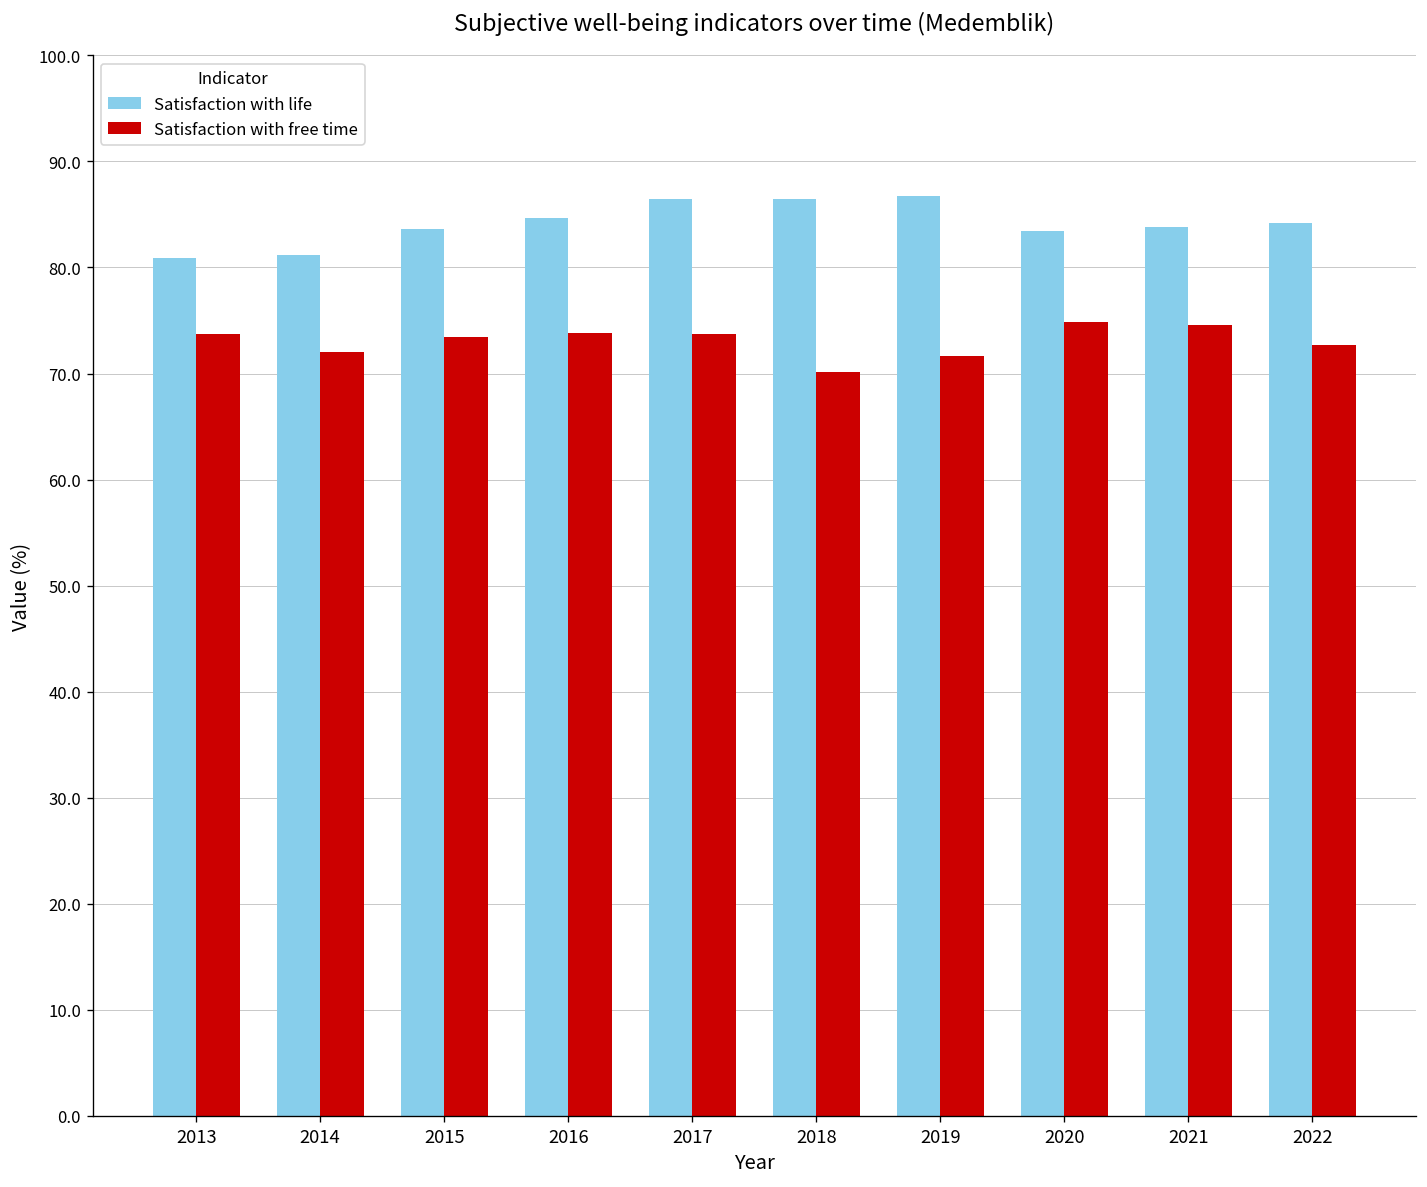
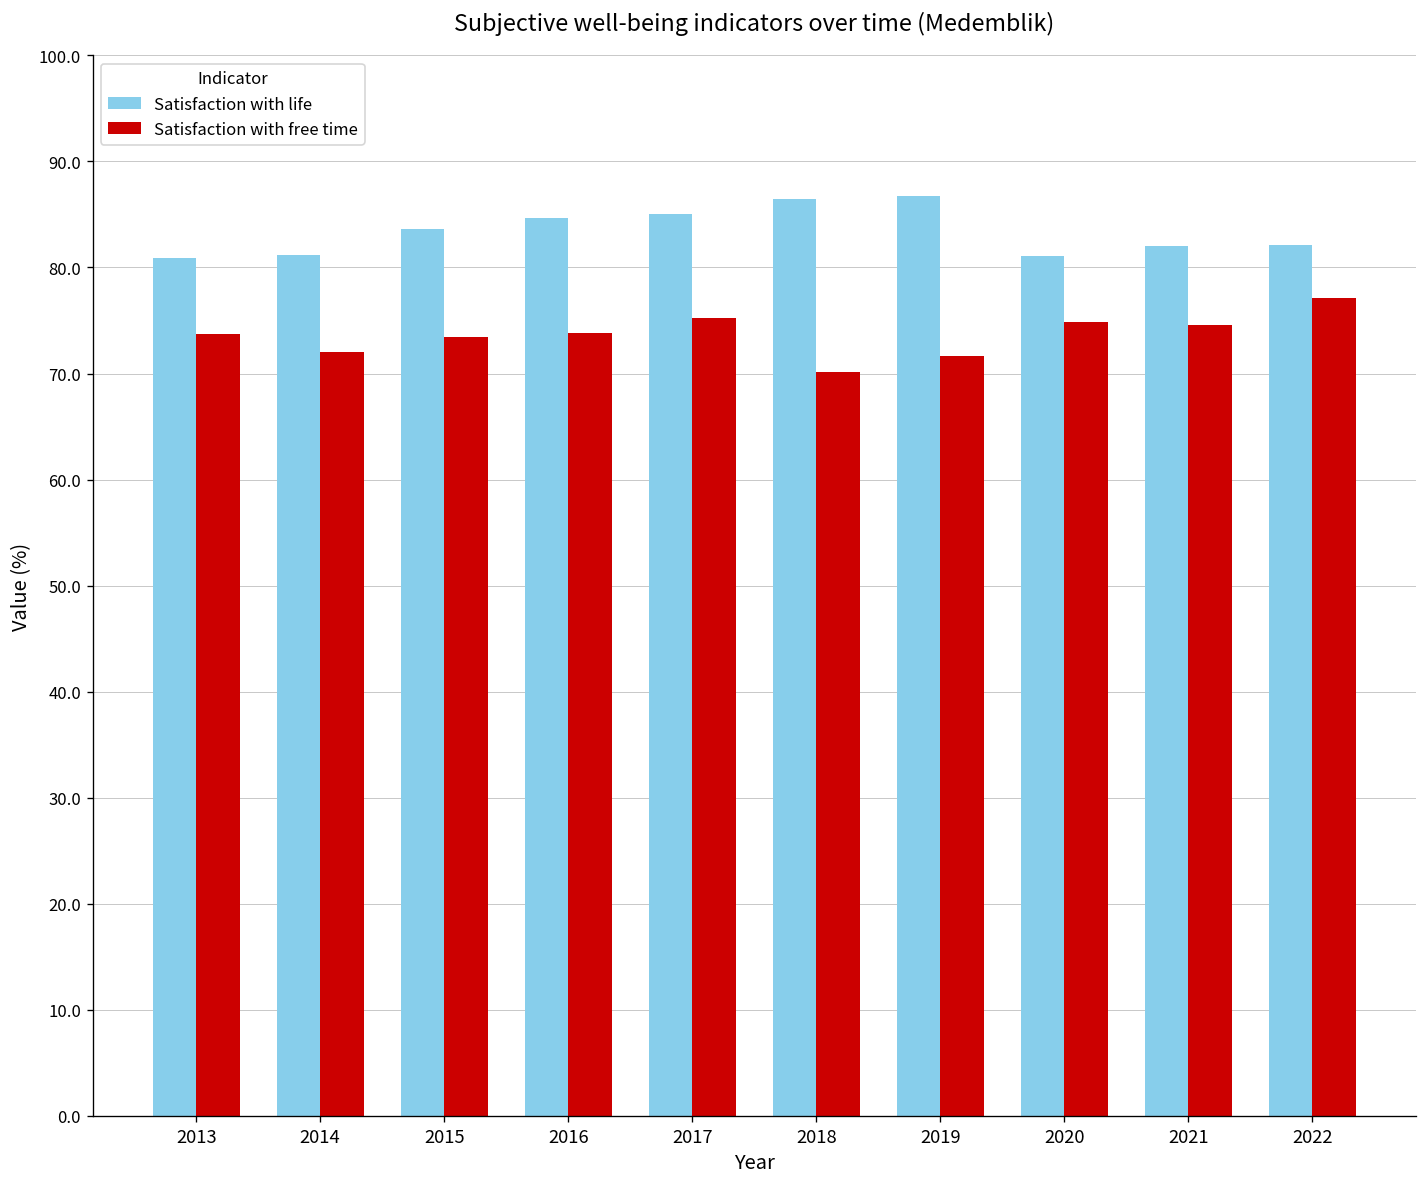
  {
    "Satisfaction with life": {
      "2013": 81,
      "2014": 81,
      "2015": 84,
      "2016": 85,
-     "2017": 87,
+     "2017": 85,
      "2018": 87,
      "2019": 87,
-     "2020": 83,
-     "2021": 84,
-     "2022": 84
+     "2020": 81,
+     "2021": 82,
+     "2022": 82
    },
    "Satisfaction with free time": {
      "2013": 74,
      "2014": 72,
      "2015": 73,
      "2016": 74,
-     "2017": 74,
+     "2017": 75,
      "2018": 70,
      "2019": 72,
      "2020": 75,
      "2021": 75,
-     "2022": 73
+     "2022": 77
    }
  }
